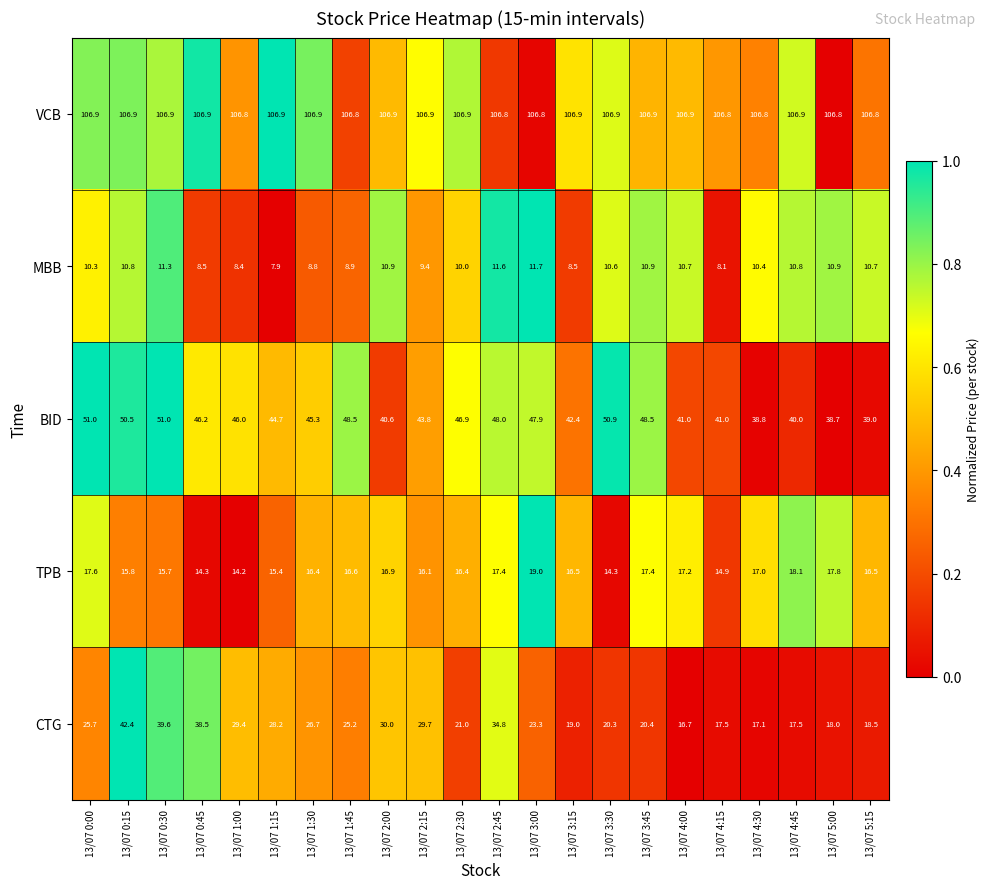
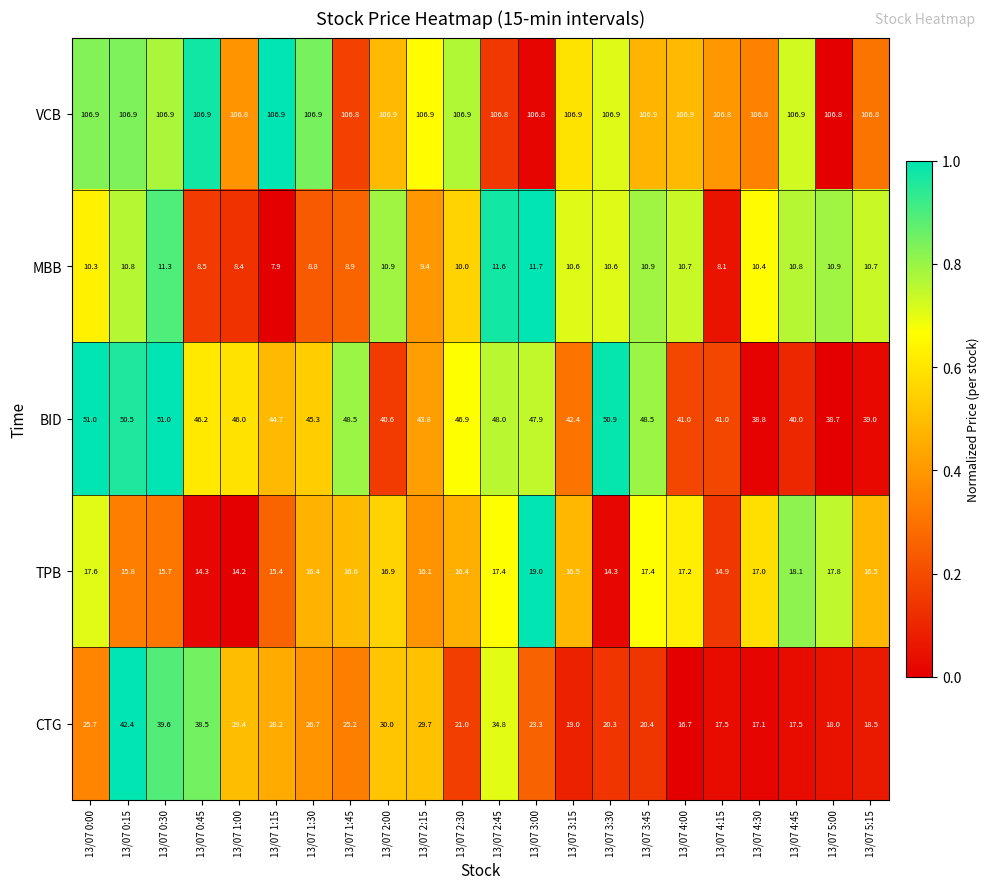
  {
    "VCB": {
      "13/07 0:00": 106.9,
      "13/07 0:15": 106.9,
      "13/07 0:30": 106.9,
      "13/07 0:45": 106.9,
      "13/07 1:00": 106.8,
      "13/07 1:15": 106.9,
      "13/07 1:30": 106.9,
      "13/07 1:45": 106.8,
      "13/07 2:00": 106.9,
      "13/07 2:15": 106.9,
      "13/07 2:30": 106.9,
      "13/07 2:45": 106.8,
      "13/07 3:00": 106.8,
      "13/07 3:15": 106.9,
      "13/07 3:30": 106.9,
      "13/07 3:45": 106.9,
      "13/07 4:00": 106.9,
      "13/07 4:15": 106.8,
      "13/07 4:30": 106.8,
      "13/07 4:45": 106.9,
      "13/07 5:00": 106.8,
      "13/07 5:15": 106.8
    },
    "MBB": {
      "13/07 0:00": 10.3,
      "13/07 0:15": 10.8,
      "13/07 0:30": 11.3,
      "13/07 0:45": 8.5,
      "13/07 1:00": 8.4,
      "13/07 1:15": 7.9,
      "13/07 1:30": 8.8,
      "13/07 1:45": 8.9,
      "13/07 2:00": 10.9,
      "13/07 2:15": 9.4,
      "13/07 2:30": 10.0,
      "13/07 2:45": 11.6,
      "13/07 3:00": 11.7,
-     "13/07 3:15": 8.5,
+     "13/07 3:15": 10.6,
      "13/07 3:30": 10.6,
      "13/07 3:45": 10.9,
      "13/07 4:00": 10.7,
      "13/07 4:15": 8.1,
      "13/07 4:30": 10.4,
      "13/07 4:45": 10.8,
      "13/07 5:00": 10.9,
      "13/07 5:15": 10.7
    },
    "BID": {
      "13/07 0:00": 51.0,
      "13/07 0:15": 50.5,
      "13/07 0:30": 51.0,
      "13/07 0:45": 46.2,
      "13/07 1:00": 46.0,
      "13/07 1:15": 44.7,
      "13/07 1:30": 45.3,
      "13/07 1:45": 48.5,
      "13/07 2:00": 40.6,
      "13/07 2:15": 43.8,
      "13/07 2:30": 46.9,
      "13/07 2:45": 48.0,
      "13/07 3:00": 47.9,
      "13/07 3:15": 42.4,
      "13/07 3:30": 50.9,
      "13/07 3:45": 48.5,
      "13/07 4:00": 41.0,
      "13/07 4:15": 41.0,
      "13/07 4:30": 38.8,
      "13/07 4:45": 40.0,
      "13/07 5:00": 38.7,
      "13/07 5:15": 39.0
    },
    "TPB": {
      "13/07 0:00": 17.6,
      "13/07 0:15": 15.8,
      "13/07 0:30": 15.7,
      "13/07 0:45": 14.3,
      "13/07 1:00": 14.2,
      "13/07 1:15": 15.4,
      "13/07 1:30": 16.4,
      "13/07 1:45": 16.6,
      "13/07 2:00": 16.9,
      "13/07 2:15": 16.1,
      "13/07 2:30": 16.4,
      "13/07 2:45": 17.4,
      "13/07 3:00": 19.0,
      "13/07 3:15": 16.5,
      "13/07 3:30": 14.3,
      "13/07 3:45": 17.4,
      "13/07 4:00": 17.2,
      "13/07 4:15": 14.9,
      "13/07 4:30": 17.0,
      "13/07 4:45": 18.1,
      "13/07 5:00": 17.8,
      "13/07 5:15": 16.5
    },
    "CTG": {
      "13/07 0:00": 25.7,
      "13/07 0:15": 42.4,
      "13/07 0:30": 39.6,
      "13/07 0:45": 38.5,
      "13/07 1:00": 29.4,
      "13/07 1:15": 28.2,
      "13/07 1:30": 26.7,
      "13/07 1:45": 25.2,
      "13/07 2:00": 30.0,
      "13/07 2:15": 29.7,
      "13/07 2:30": 21.0,
      "13/07 2:45": 34.8,
      "13/07 3:00": 23.3,
      "13/07 3:15": 19.0,
      "13/07 3:30": 20.3,
      "13/07 3:45": 20.4,
      "13/07 4:00": 16.7,
      "13/07 4:15": 17.5,
      "13/07 4:30": 17.1,
      "13/07 4:45": 17.5,
      "13/07 5:00": 18.0,
      "13/07 5:15": 18.5
    }
  }
